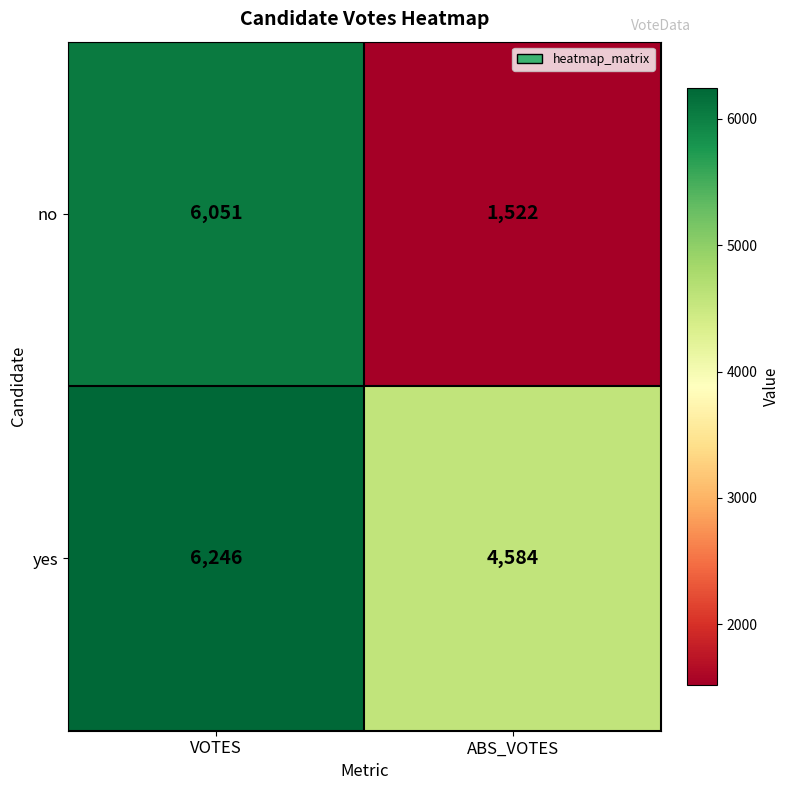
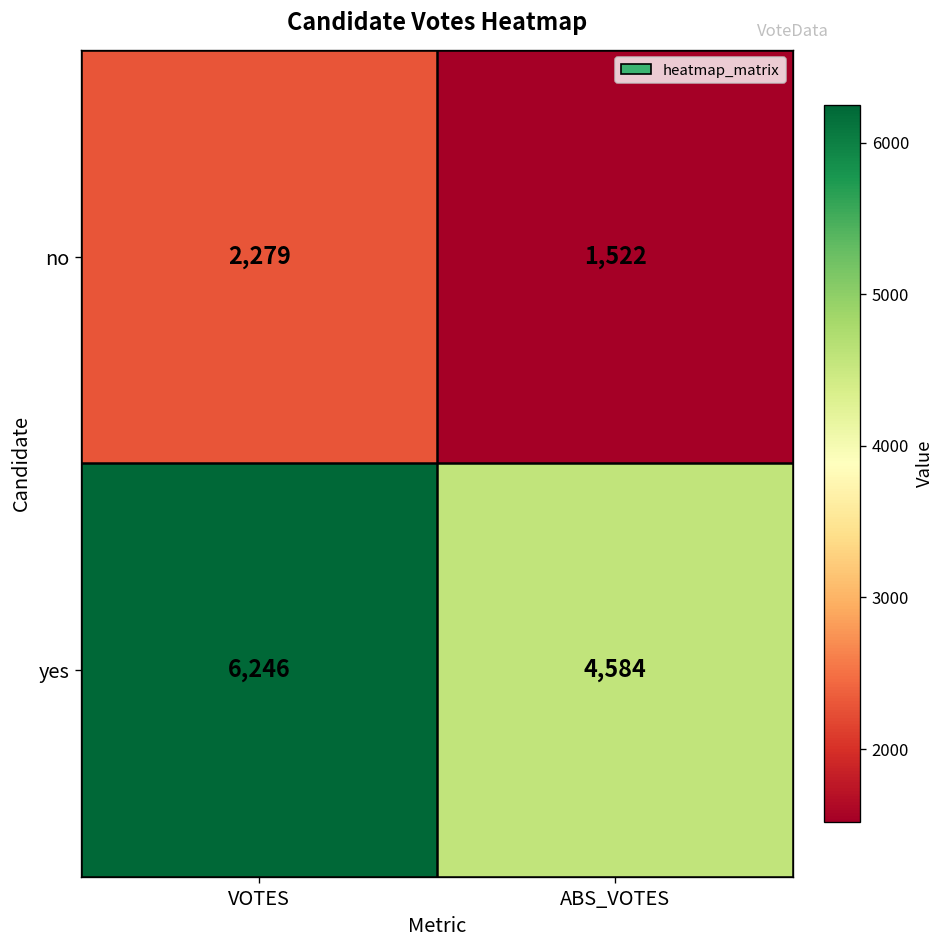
  {
    "no": {
-     "VOTES": "6,051",
+     "VOTES": "2,279",
      "ABS_VOTES": "1,522"
    },
    "yes": {
      "VOTES": "6,246",
      "ABS_VOTES": "4,584"
    }
  }
